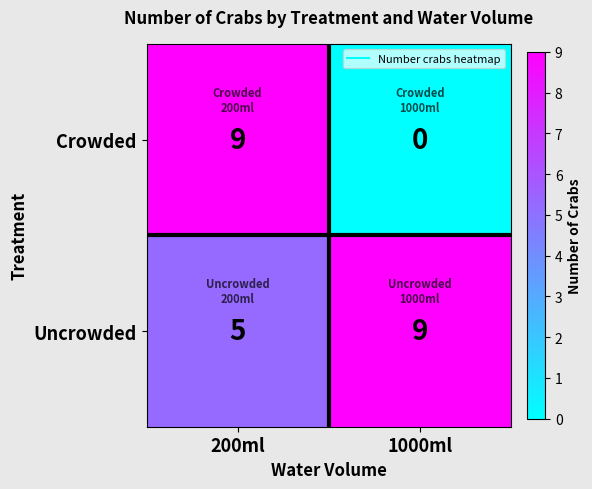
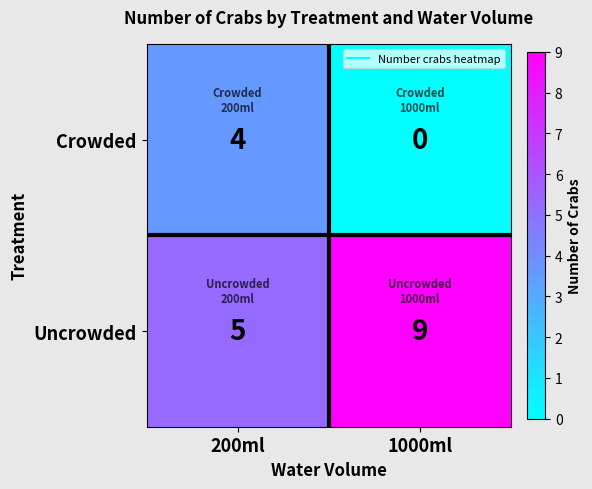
  {
    "Crowded": {
-     "200ml": 9
+     "200ml": 4
    }
  }
